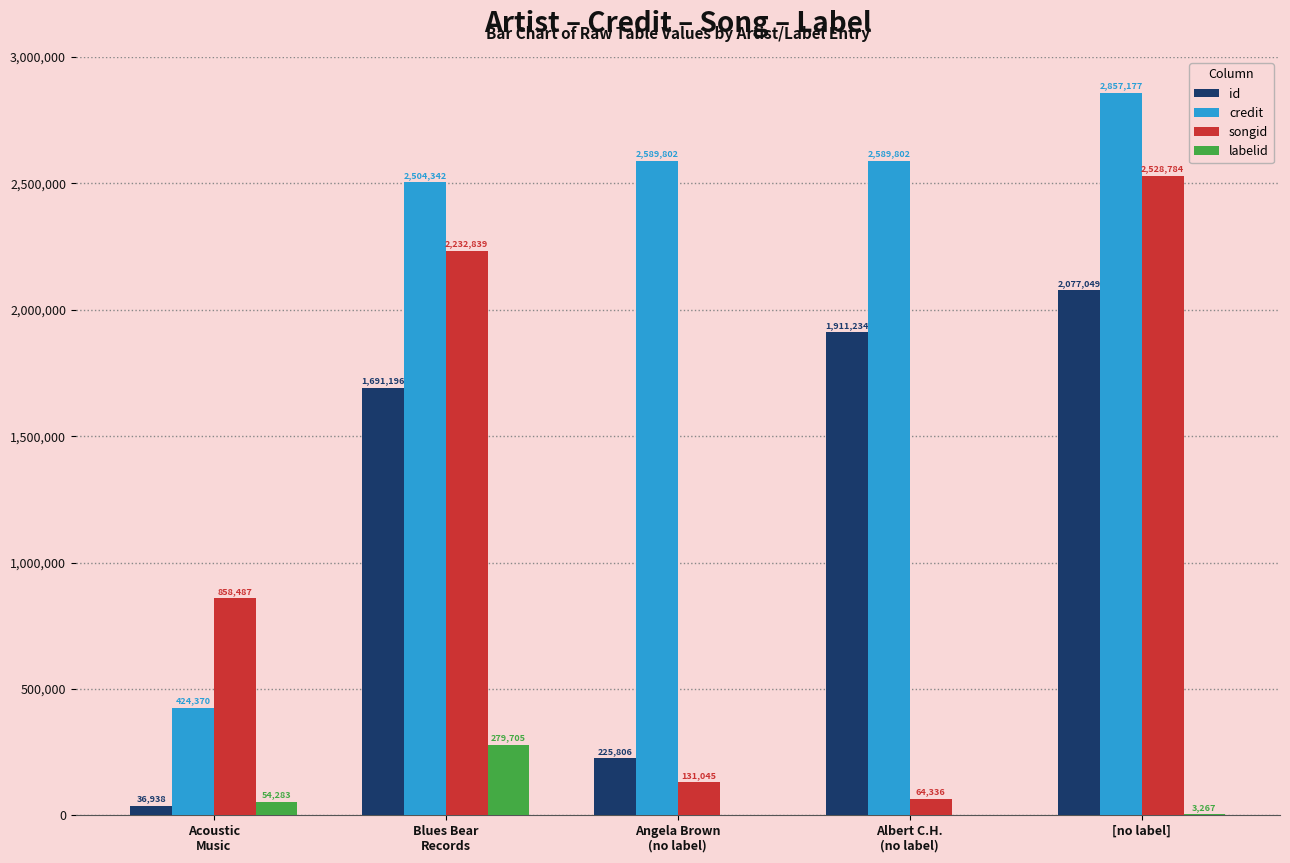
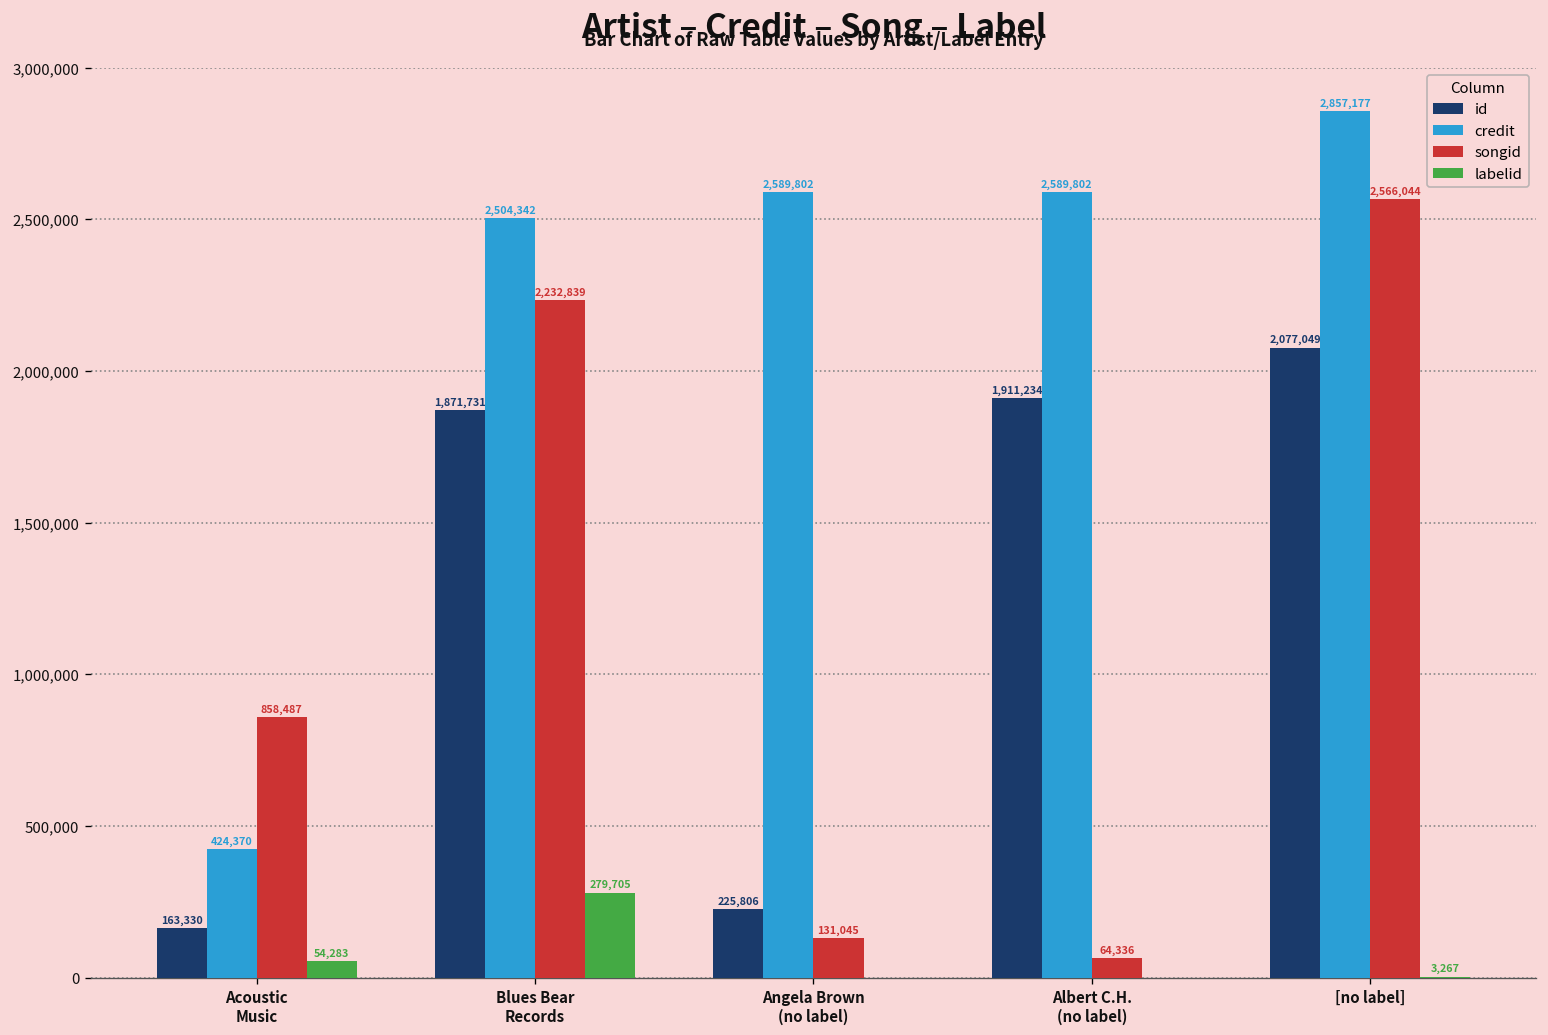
  {
    "id": {
-     "Acoustic Music": "36,938",
-     "Blues Bear Records": "1,691,196",
+     "Acoustic Music": "163,330",
+     "Blues Bear Records": "1,871,731",
      "Angela Brown (no label)": "225,806",
      "Albert C.H. (no label)": "1,911,234",
      "[no label]": "2,077,049"
    },
    "credit": {
      "Acoustic Music": "424,370",
      "Blues Bear Records": "2,504,342",
      "Angela Brown (no label)": "2,589,802",
      "Albert C.H. (no label)": "2,589,802",
      "[no label]": "2,857,177"
    },
    "songid": {
      "Acoustic Music": "858,487",
      "Blues Bear Records": "2,232,839",
      "Angela Brown (no label)": "131,045",
      "Albert C.H. (no label)": "64,336",
-     "[no label]": "2,528,784"
+     "[no label]": "2,566,044"
    },
    "labelid": {
      "Acoustic Music": "54,283",
      "Blues Bear Records": "279,705",
      "[no label]": "3,267"
    }
  }
